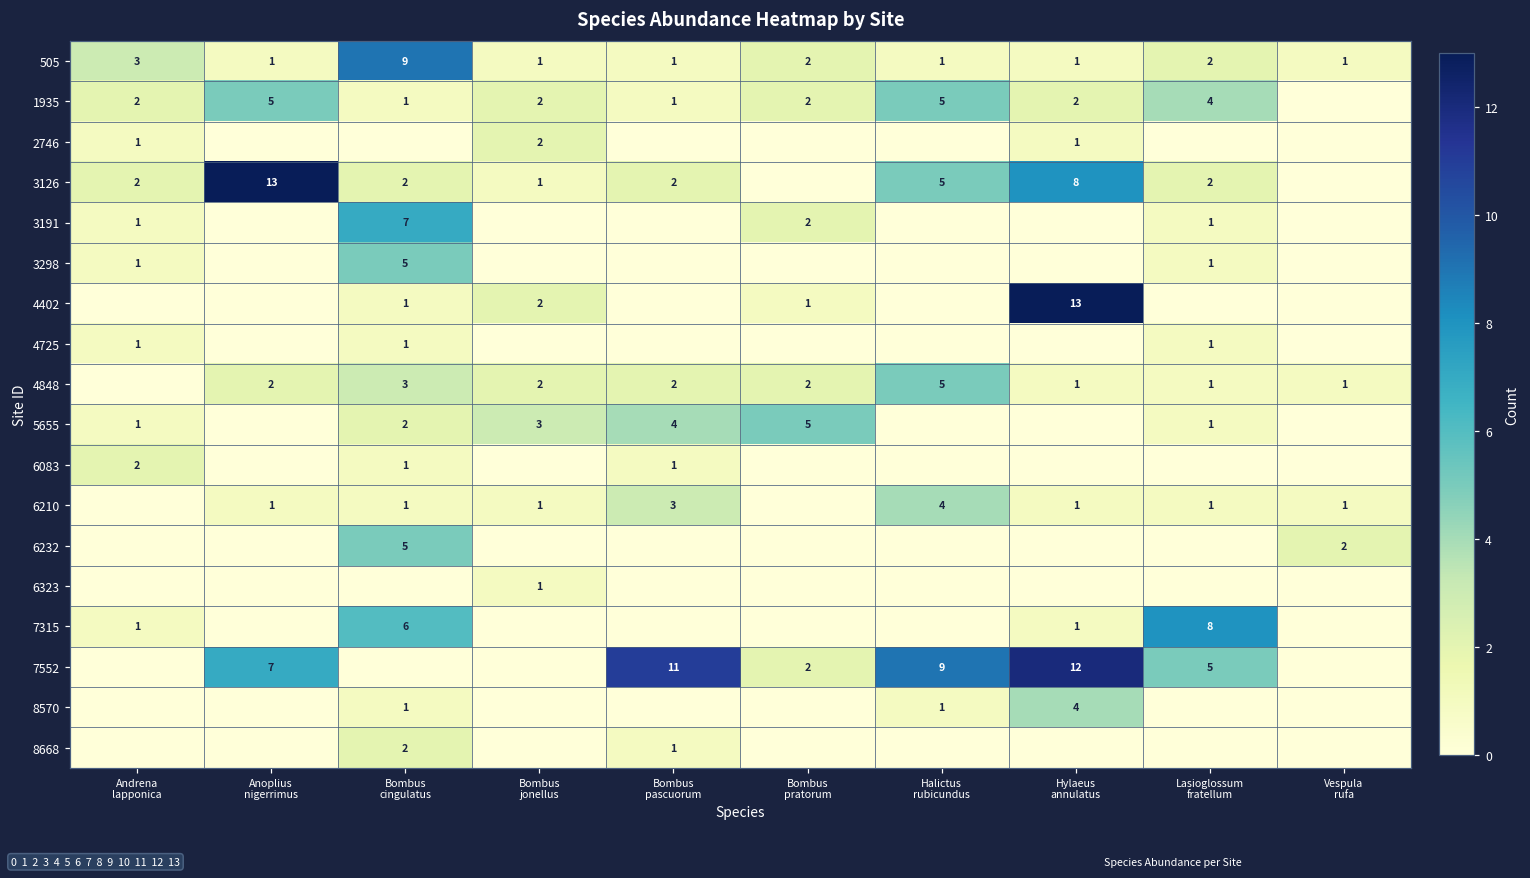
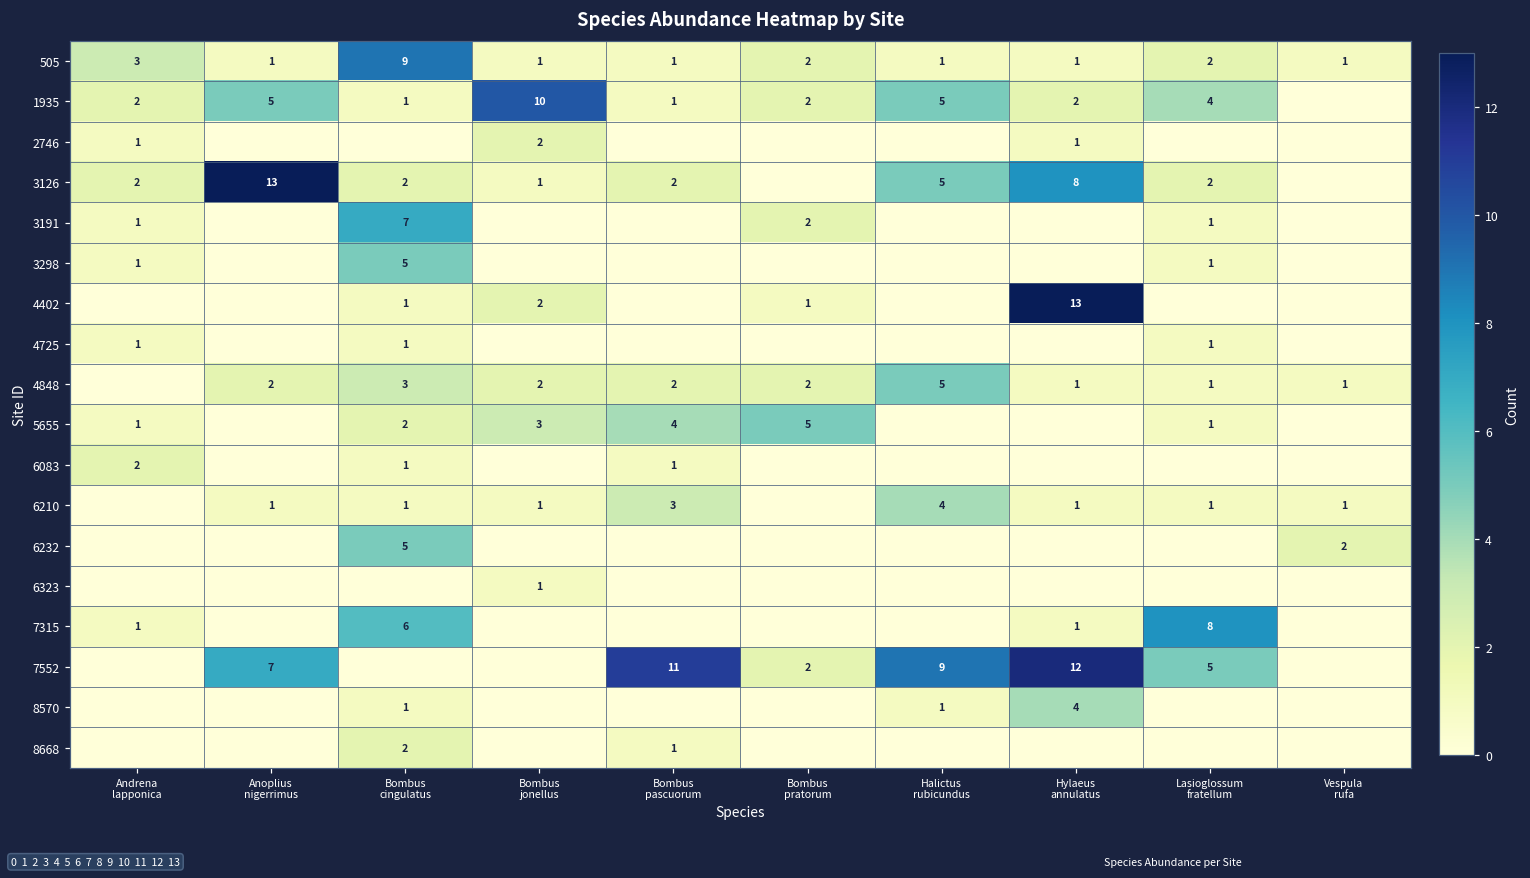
  {
    "505": {
      "Andrena lapponica": 3,
      "Anoplius nigerrimus": 1,
      "Bombus cingulatus": 9,
      "Bombus jonellus": 1,
      "Bombus pascuorum": 1,
      "Bombus pratorum": 2,
      "Halictus rubicundus": 1,
      "Hylaeus annulatus": 1,
      "Lasioglossum fratellum": 2,
      "Vespula rufa": 1
    },
    "1935": {
      "Andrena lapponica": 2,
      "Anoplius nigerrimus": 5,
      "Bombus cingulatus": 1,
-     "Bombus jonellus": 2,
+     "Bombus jonellus": 10,
      "Bombus pascuorum": 1,
      "Bombus pratorum": 2,
      "Halictus rubicundus": 5,
      "Hylaeus annulatus": 2,
      "Lasioglossum fratellum": 4
    },
    "2746": {
      "Andrena lapponica": 1,
      "Bombus jonellus": 2,
      "Hylaeus annulatus": 1
    },
    "3126": {
      "Andrena lapponica": 2,
      "Anoplius nigerrimus": 13,
      "Bombus cingulatus": 2,
      "Bombus jonellus": 1,
      "Bombus pascuorum": 2,
      "Halictus rubicundus": 5,
      "Hylaeus annulatus": 8,
      "Lasioglossum fratellum": 2
    },
    "3191": {
      "Andrena lapponica": 1,
      "Bombus cingulatus": 7,
      "Bombus pratorum": 2,
      "Lasioglossum fratellum": 1
    },
    "3298": {
      "Andrena lapponica": 1,
      "Bombus cingulatus": 5,
      "Lasioglossum fratellum": 1
    },
    "4402": {
      "Bombus cingulatus": 1,
      "Bombus jonellus": 2,
      "Bombus pratorum": 1,
      "Hylaeus annulatus": 13
    },
    "4725": {
      "Andrena lapponica": 1,
      "Bombus cingulatus": 1,
      "Lasioglossum fratellum": 1
    },
    "4848": {
      "Anoplius nigerrimus": 2,
      "Bombus cingulatus": 3,
      "Bombus jonellus": 2,
      "Bombus pascuorum": 2,
      "Bombus pratorum": 2,
      "Halictus rubicundus": 5,
      "Hylaeus annulatus": 1,
      "Lasioglossum fratellum": 1,
      "Vespula rufa": 1
    },
    "5655": {
      "Andrena lapponica": 1,
      "Bombus cingulatus": 2,
      "Bombus jonellus": 3,
      "Bombus pascuorum": 4,
      "Bombus pratorum": 5,
      "Lasioglossum fratellum": 1
    },
    "6083": {
      "Andrena lapponica": 2,
      "Bombus cingulatus": 1,
      "Bombus pascuorum": 1
    },
    "6210": {
      "Anoplius nigerrimus": 1,
      "Bombus cingulatus": 1,
      "Bombus jonellus": 1,
      "Bombus pascuorum": 3,
      "Halictus rubicundus": 4,
      "Hylaeus annulatus": 1,
      "Lasioglossum fratellum": 1,
      "Vespula rufa": 1
    },
    "6232": {
      "Bombus cingulatus": 5,
      "Vespula rufa": 2
    },
    "6323": {
      "Bombus jonellus": 1
    },
    "7315": {
      "Andrena lapponica": 1,
      "Bombus cingulatus": 6,
      "Hylaeus annulatus": 1,
      "Lasioglossum fratellum": 8
    },
    "7552": {
      "Anoplius nigerrimus": 7,
      "Bombus pascuorum": 11,
      "Bombus pratorum": 2,
      "Halictus rubicundus": 9,
      "Hylaeus annulatus": 12,
      "Lasioglossum fratellum": 5
    },
    "8570": {
      "Bombus cingulatus": 1,
      "Halictus rubicundus": 1,
      "Hylaeus annulatus": 4
    },
    "8668": {
      "Bombus cingulatus": 2,
      "Bombus pascuorum": 1
    }
  }
